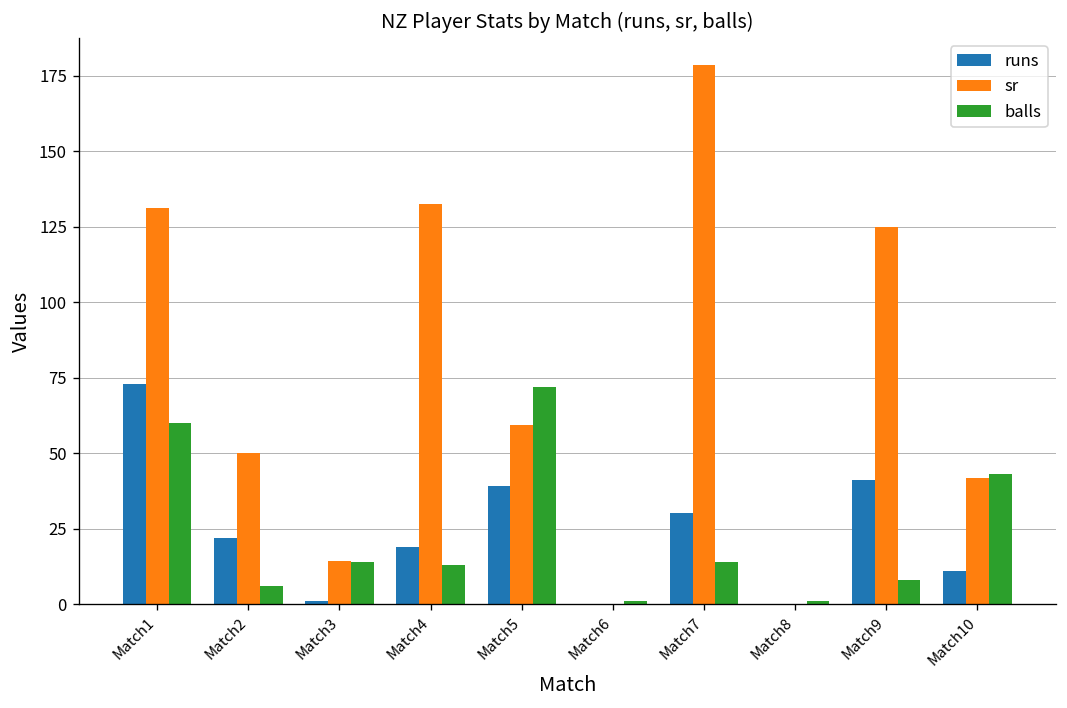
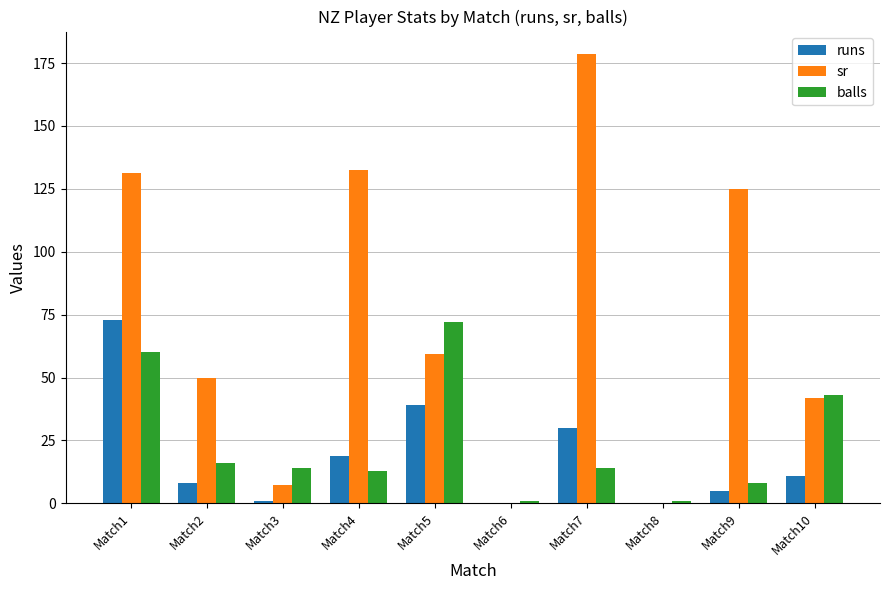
  {
    "runs": {
      "Match1": 73,
-     "Match2": 22,
+     "Match2": 8,
      "Match3": 1,
      "Match4": 19,
      "Match5": 39,
      "Match6": 0,
      "Match7": 30,
      "Match8": 0,
-     "Match9": 41,
+     "Match9": 5,
      "Match10": 11
    },
    "sr": {
      "Match1": 131,
      "Match2": 50,
-     "Match3": 14,
+     "Match3": 7,
      "Match4": 133,
      "Match5": 59,
      "Match6": 0,
      "Match7": 179,
      "Match8": 0,
      "Match9": 125,
      "Match10": 42
    },
    "balls": {
      "Match1": 60,
-     "Match2": 6,
+     "Match2": 16,
      "Match3": 14,
      "Match4": 13,
      "Match5": 72,
      "Match6": 1,
      "Match7": 14,
      "Match8": 1,
      "Match9": 8,
      "Match10": 43
    }
  }
